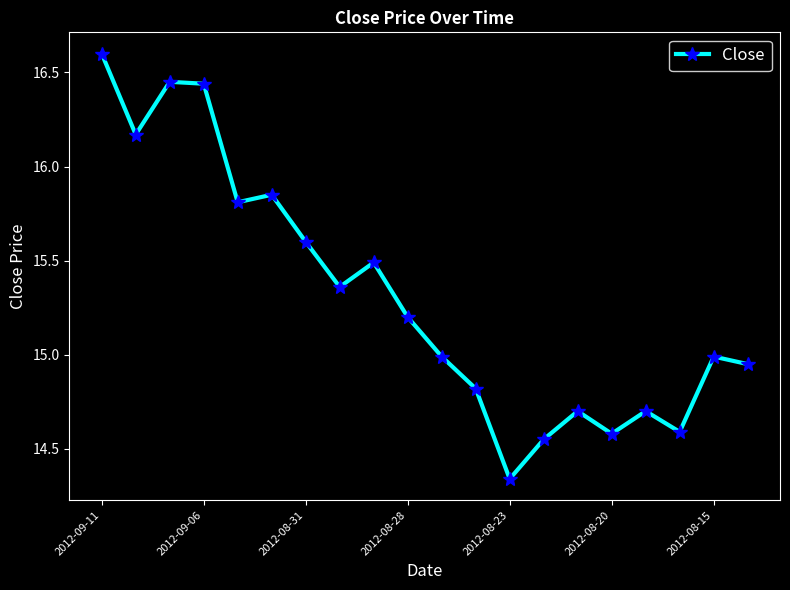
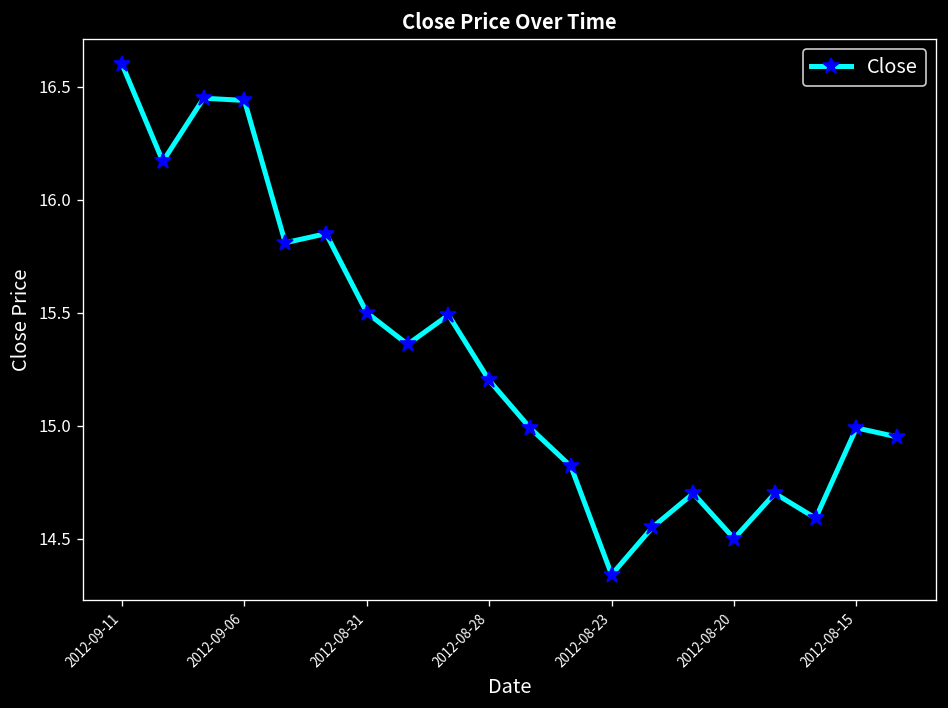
  {
    "2012-09-11": 16.60,
    "2012-09-06": 16.44,
-   "2012-08-31": 15.6,
+   "2012-08-31": 15.5,
    "2012-08-28": 15.20,
    "2012-08-23": 14.34,
-   "2012-08-20": 14.58,
+   "2012-08-20": 14.50,
    "2012-08-15": 14.99
  }
